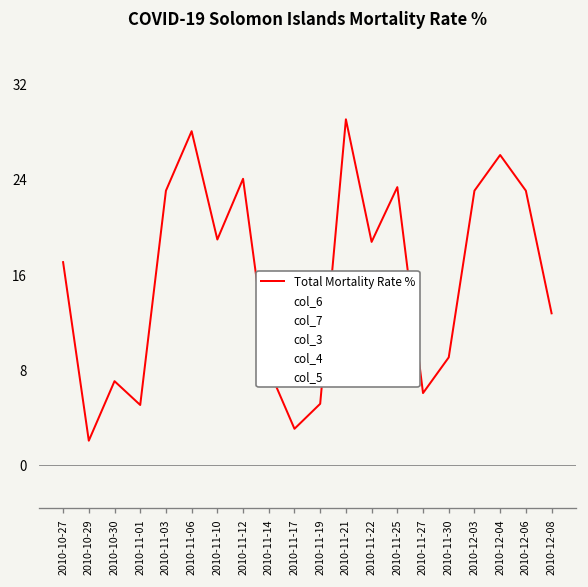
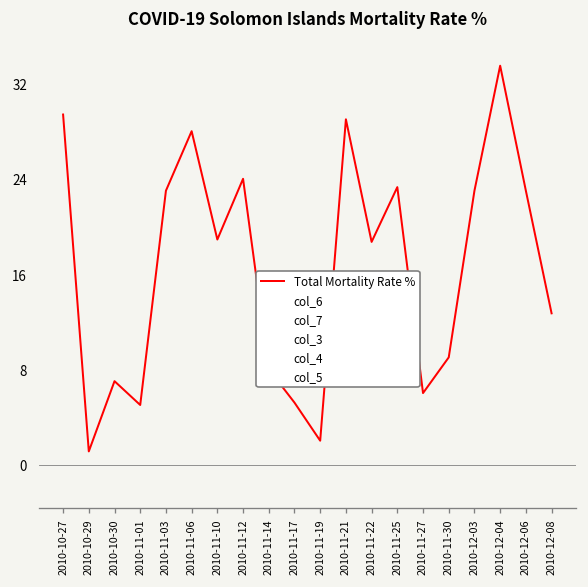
  {
    "Total Mortality Rate %": {
-     "2010-10-27": 17,
-     "2010-10-29": 2,
+     "2010-10-27": 29,
+     "2010-10-29": 1,
      "2010-10-30": 7,
      "2010-11-01": 5,
      "2010-11-03": 23,
      "2010-11-06": 28,
      "2010-11-10": 19,
      "2010-11-12": 24,
-     "2010-11-17": 3,
-     "2010-11-19": 5,
+     "2010-11-17": 5,
+     "2010-11-19": 2,
      "2010-11-21": 29,
      "2010-11-22": 19,
      "2010-11-25": 23,
      "2010-11-27": 6,
      "2010-11-30": 9,
      "2010-12-03": 23,
-     "2010-12-04": 26,
+     "2010-12-04": 34,
      "2010-12-06": 23,
      "2010-12-08": 13
    }
  }
